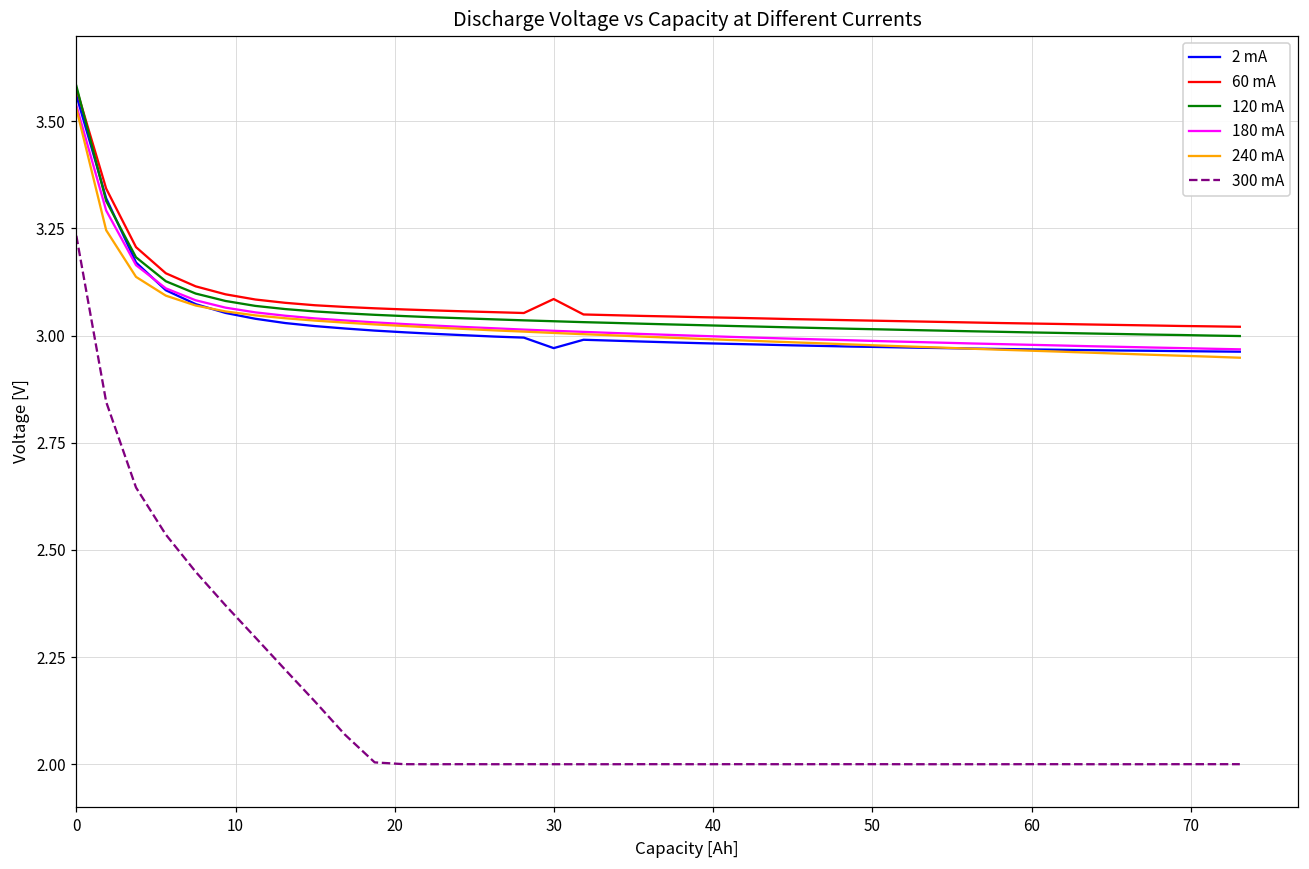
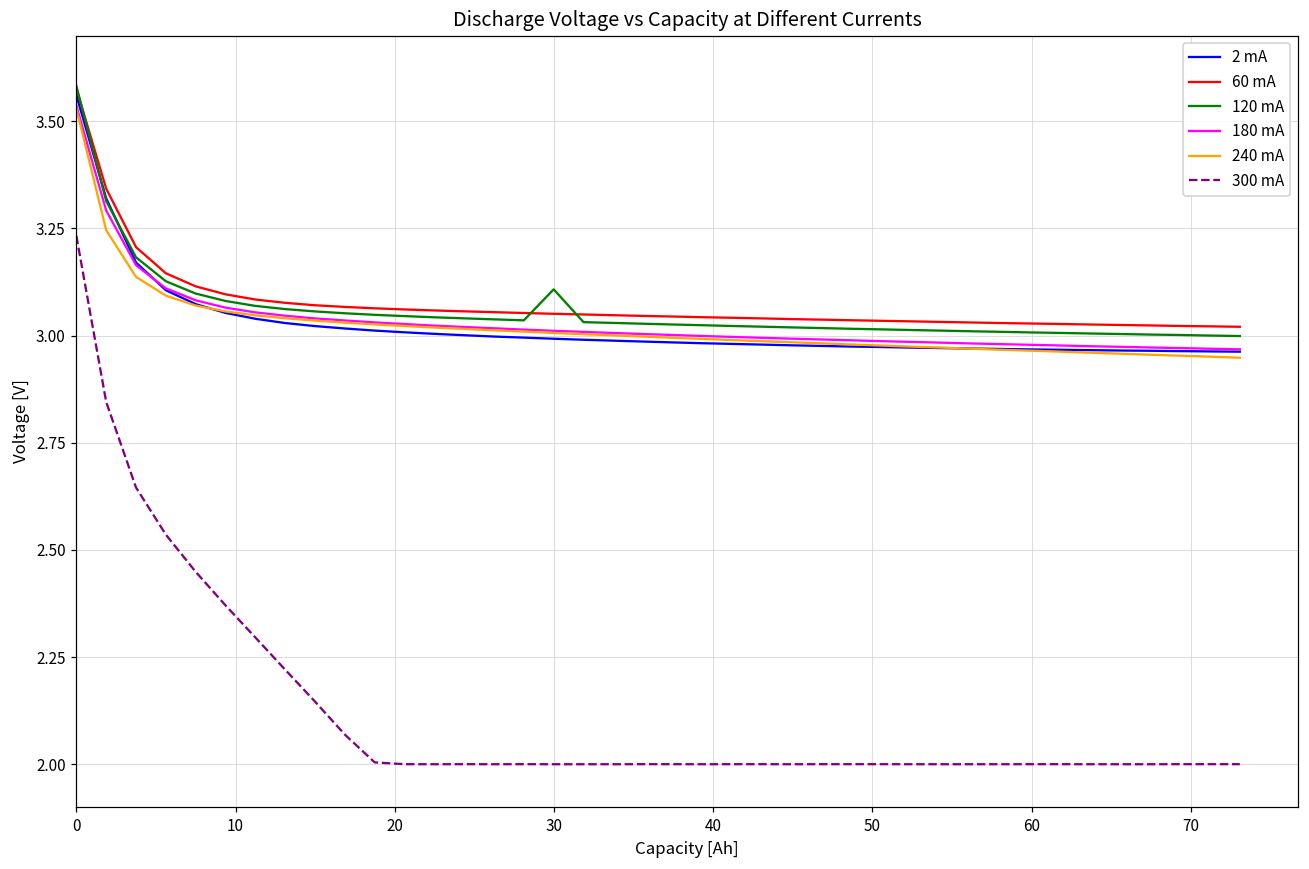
  {
    "2 mA": {
      "0": 3.56,
-     "30": 2.97
+     "30": 2.99
    },
    "60 mA": {
-     "30": 3.09
+     "30": 3.05
    },
    "120 mA": {
-     "30": 3.03
+     "30": 3.11
    },
    "180 mA": {
      "0": 3.54
    },
    "240 mA": {
      "0": 3.53
    },
    "300 mA": {
      "0": 3.23,
      "30": 2.00
    }
  }
